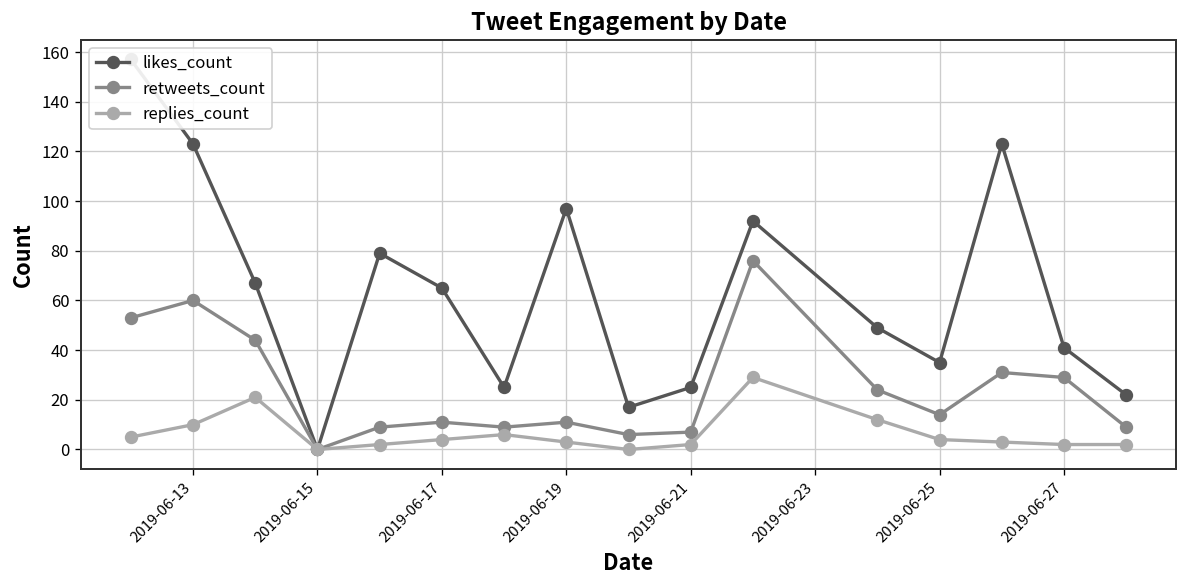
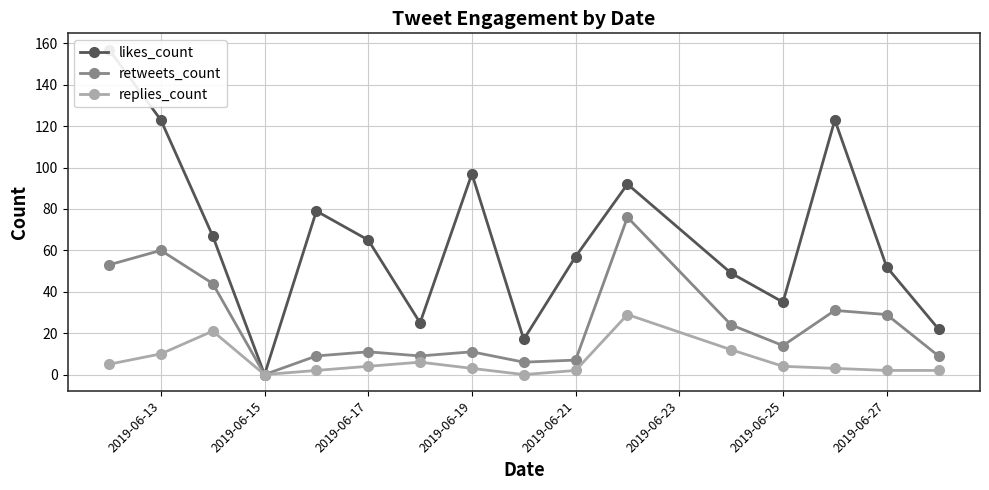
  {
    "likes_count": {
      "2019-06-13": 123,
      "2019-06-17": 65,
      "2019-06-19": 97,
-     "2019-06-21": 25,
+     "2019-06-21": 57,
      "2019-06-25": 35,
-     "2019-06-27": 41
+     "2019-06-27": 52
    }
  }
